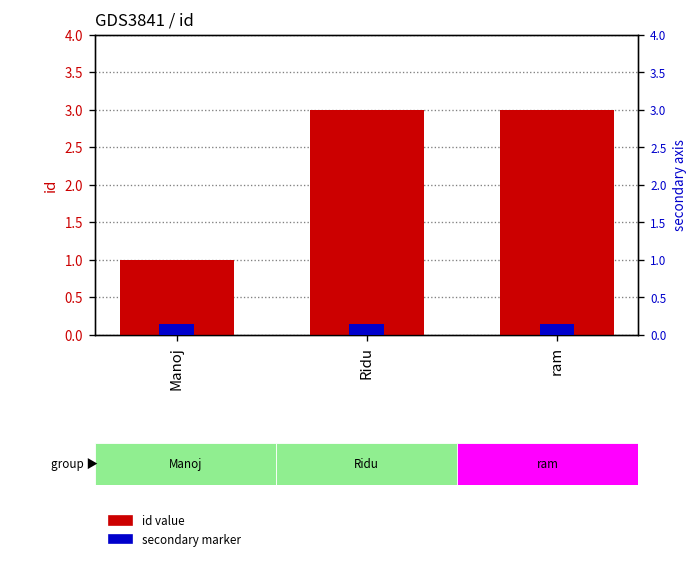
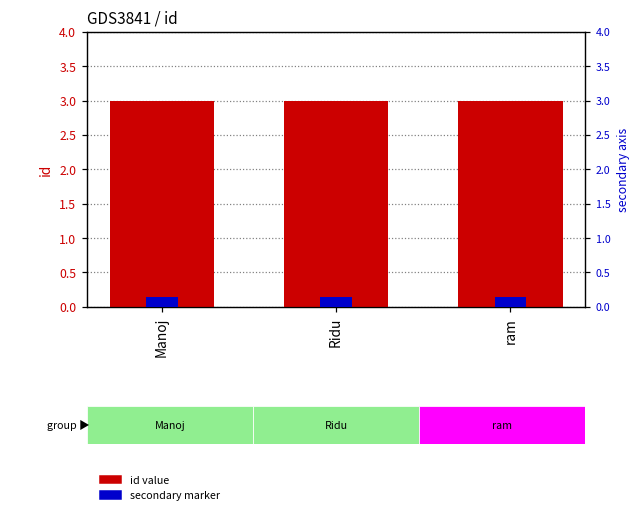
  {
    "id value": {
-     "Manoj": 1,
+     "Manoj": 3,
      "Ridu": 3,
      "ram": 3
    },
    "secondary marker": {
      "Manoj": 0.2,
      "Ridu": 0.2,
      "ram": 0.2
    }
  }
